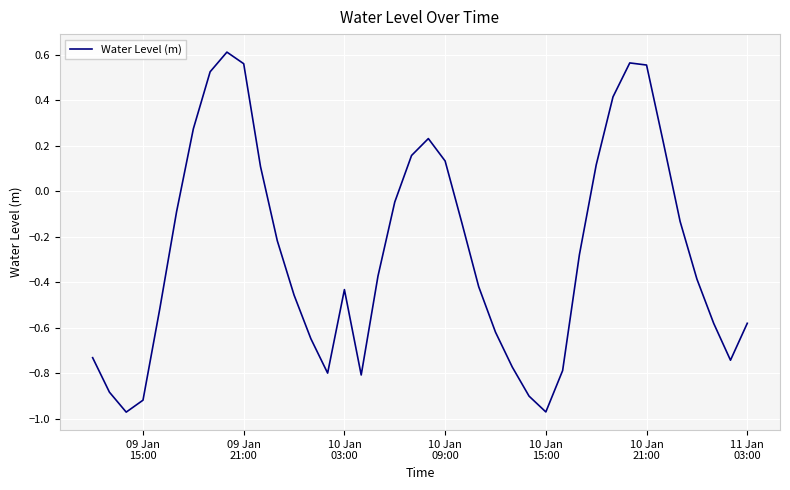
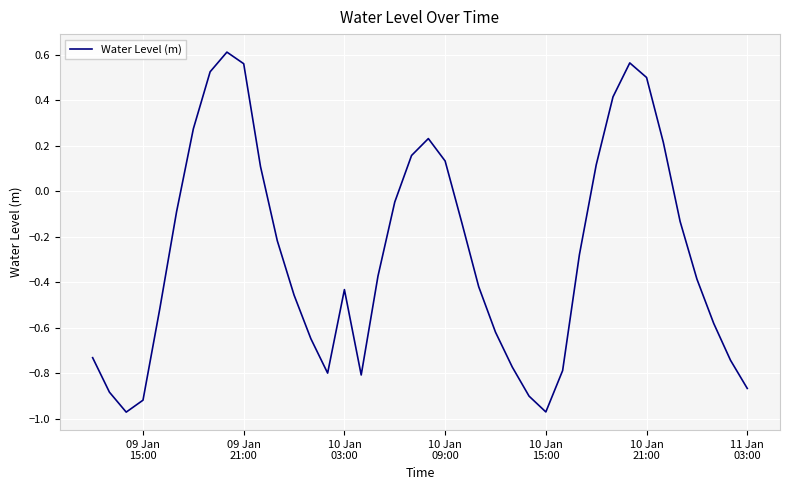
  {
    "09 Jan 15:00": -0.92,
    "09 Jan 21:00": 0.56,
    "10 Jan 03:00": -0.43,
    "10 Jan 09:00": 0.13,
    "10 Jan 15:00": -0.97,
-   "10 Jan 21:00": 0.55,
-   "11 Jan 03:00": -0.58
+   "10 Jan 21:00": 0.50,
+   "11 Jan 03:00": -0.87
  }
